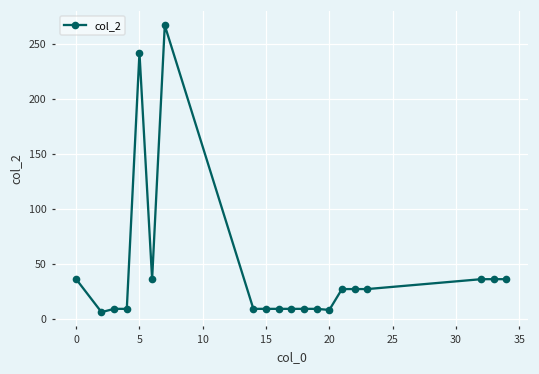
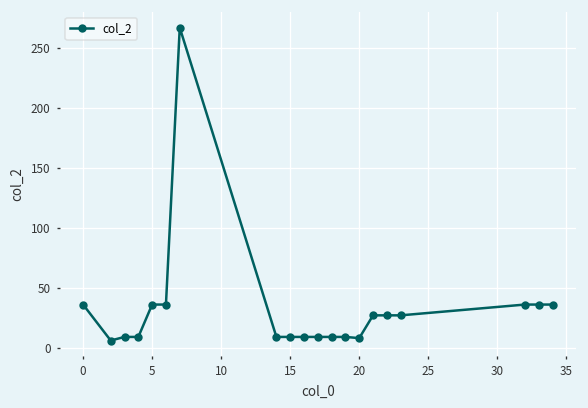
  {
    "0": 40,
-   "5": 240,
+   "5": 40,
    "15": 10,
    "20": 10
  }
